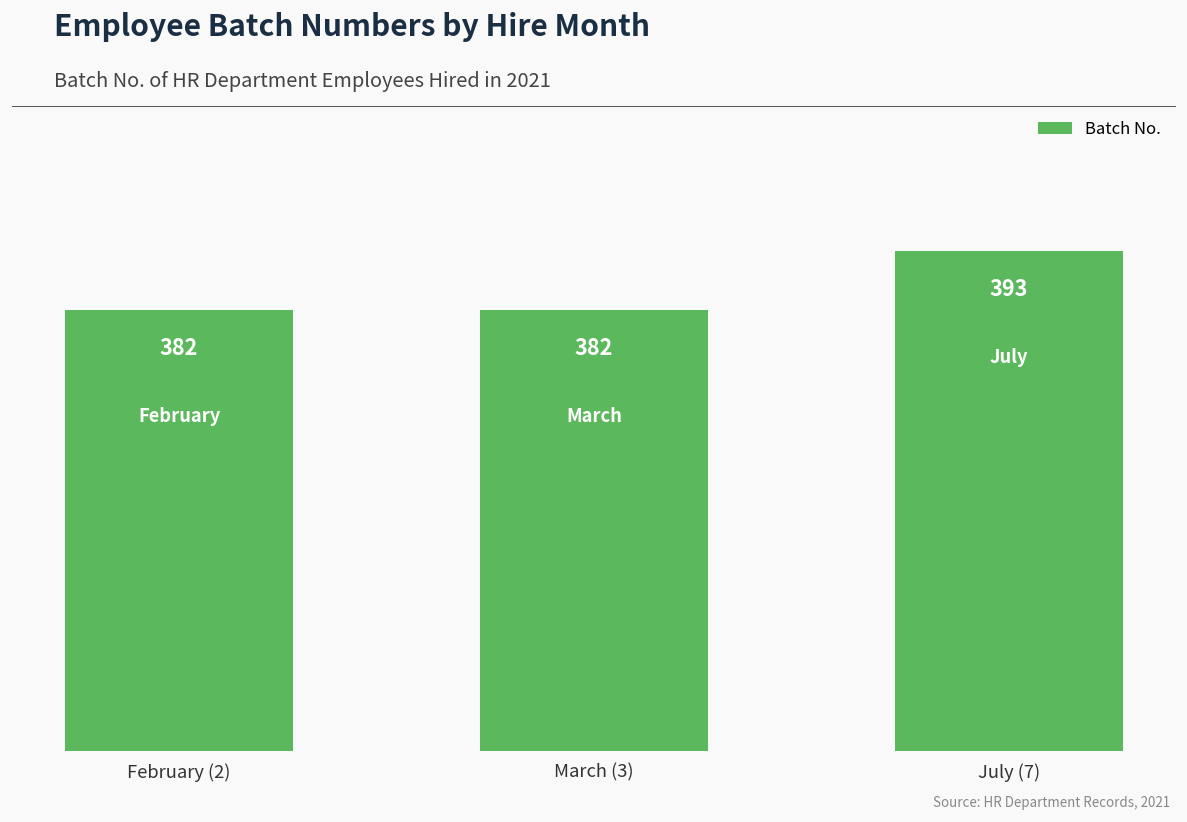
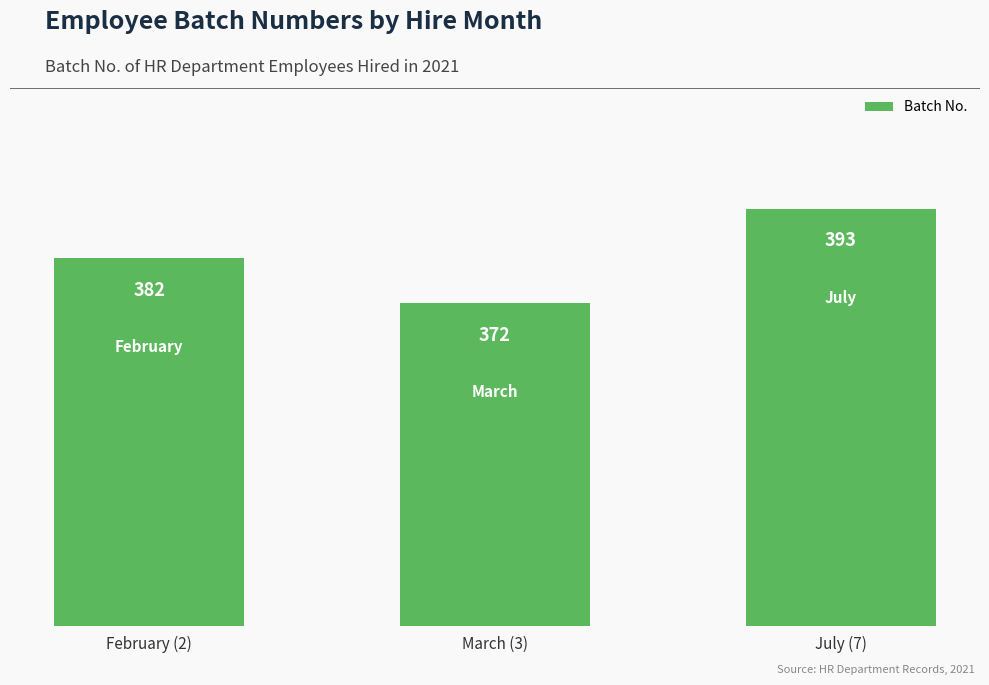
  {
    "February (2)": 382,
-   "March (3)": 382,
+   "March (3)": 372,
    "July (7)": 393
  }
